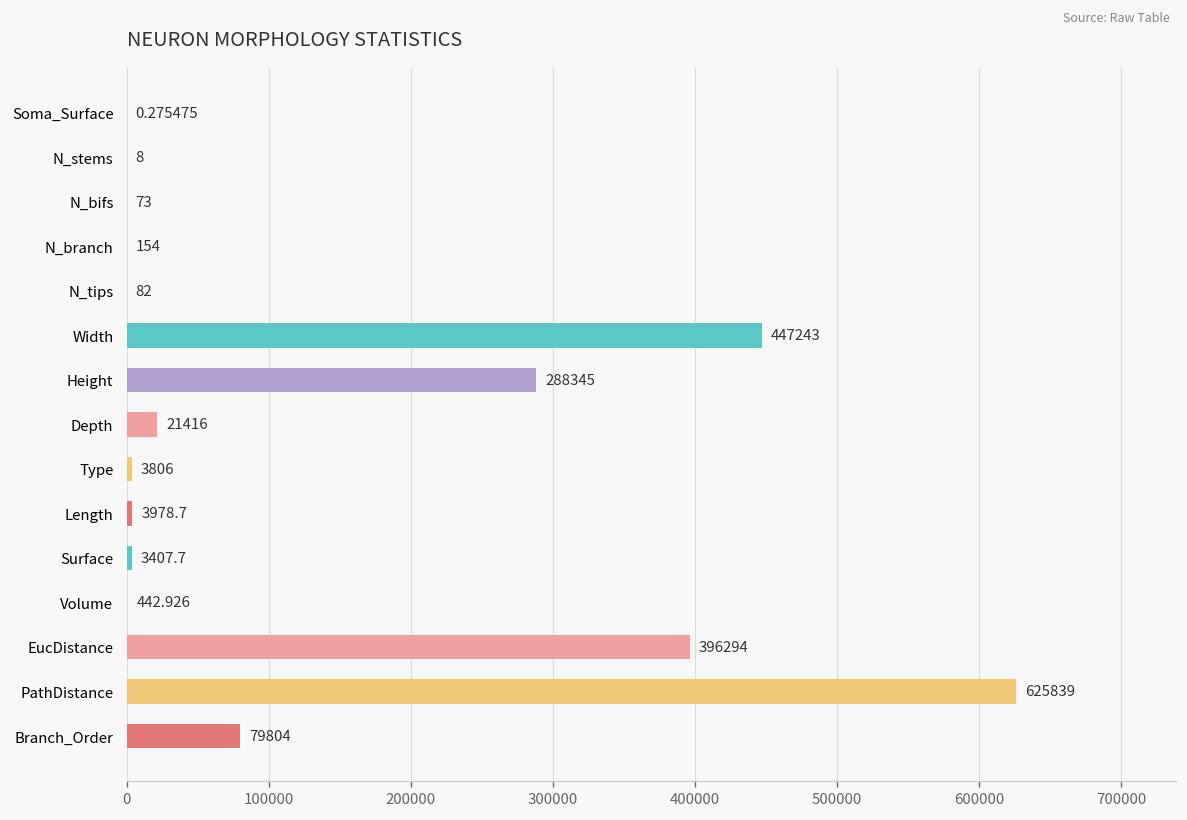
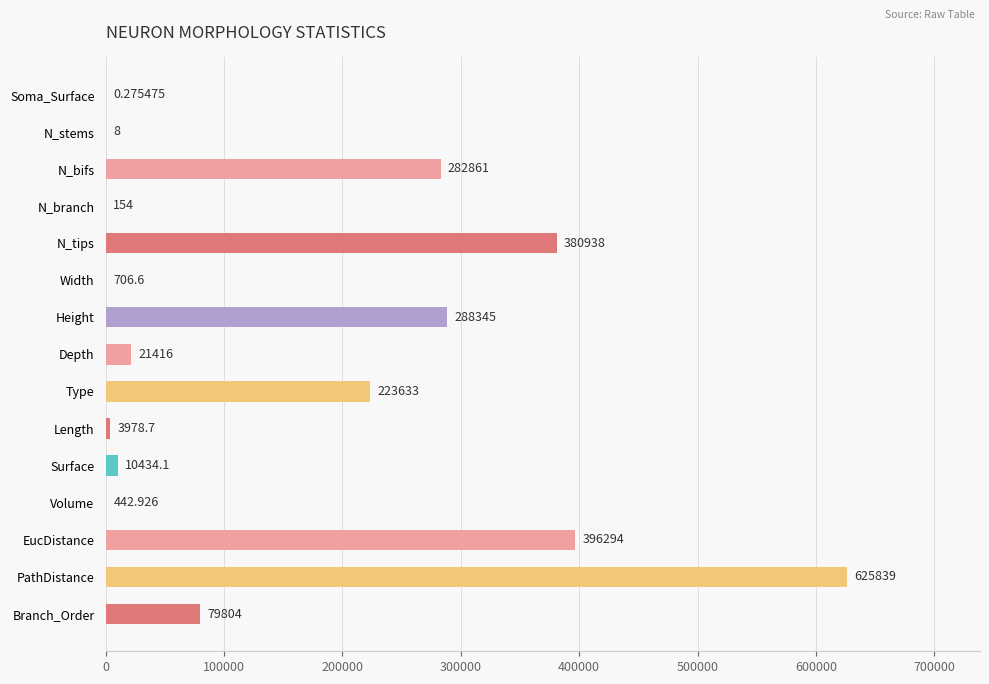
  {
    "Soma_Surface": 0.275475,
    "N_stems": 8,
-   "N_bifs": 73,
+   "N_bifs": 282861,
    "N_branch": 154,
-   "N_tips": 82,
-   "Width": 447243,
+   "N_tips": 380938,
+   "Width": 706.6,
    "Height": 288345,
    "Depth": 21416,
-   "Type": 3806,
+   "Type": 223633,
    "Length": 3978.7,
-   "Surface": 3407.7,
+   "Surface": 10434.1,
    "Volume": 442.926,
    "EucDistance": 396294,
    "PathDistance": 625839,
    "Branch_Order": 79804
  }
